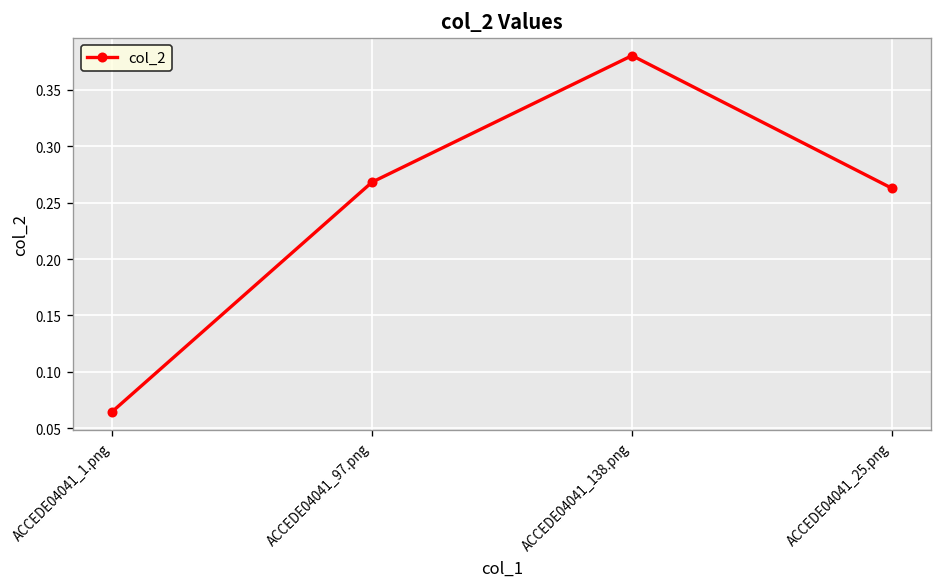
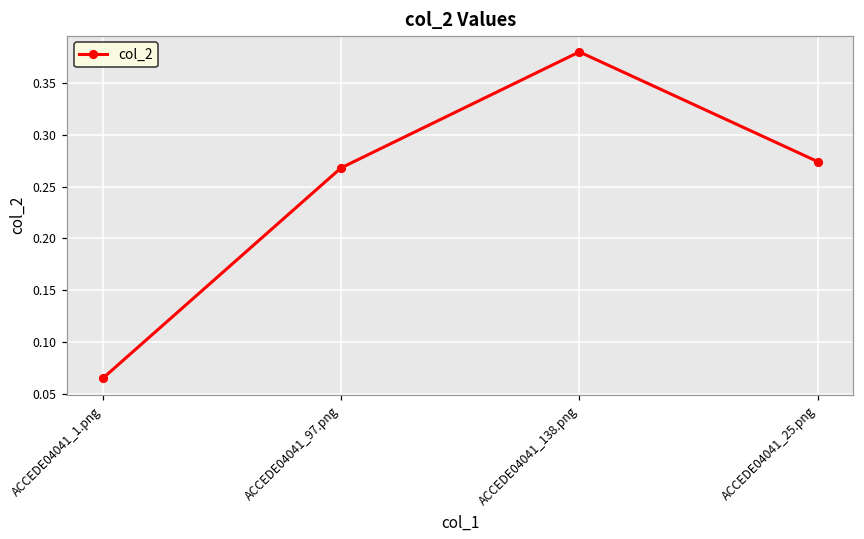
  {
    "ACCEDE04041_1.png": 0.06,
    "ACCEDE04041_97.png": 0.27,
    "ACCEDE04041_138.png": 0.38,
-   "ACCEDE04041_25.png": 0.26
+   "ACCEDE04041_25.png": 0.27
  }
